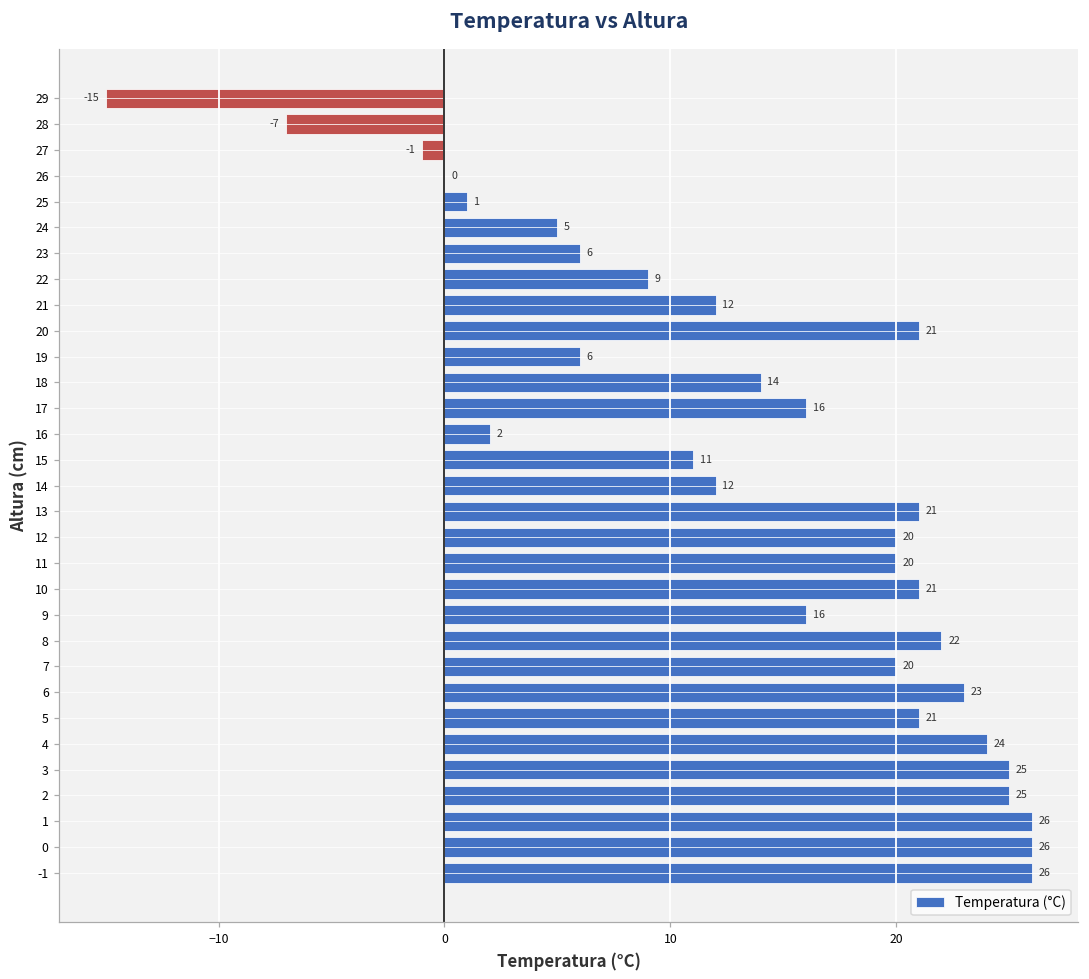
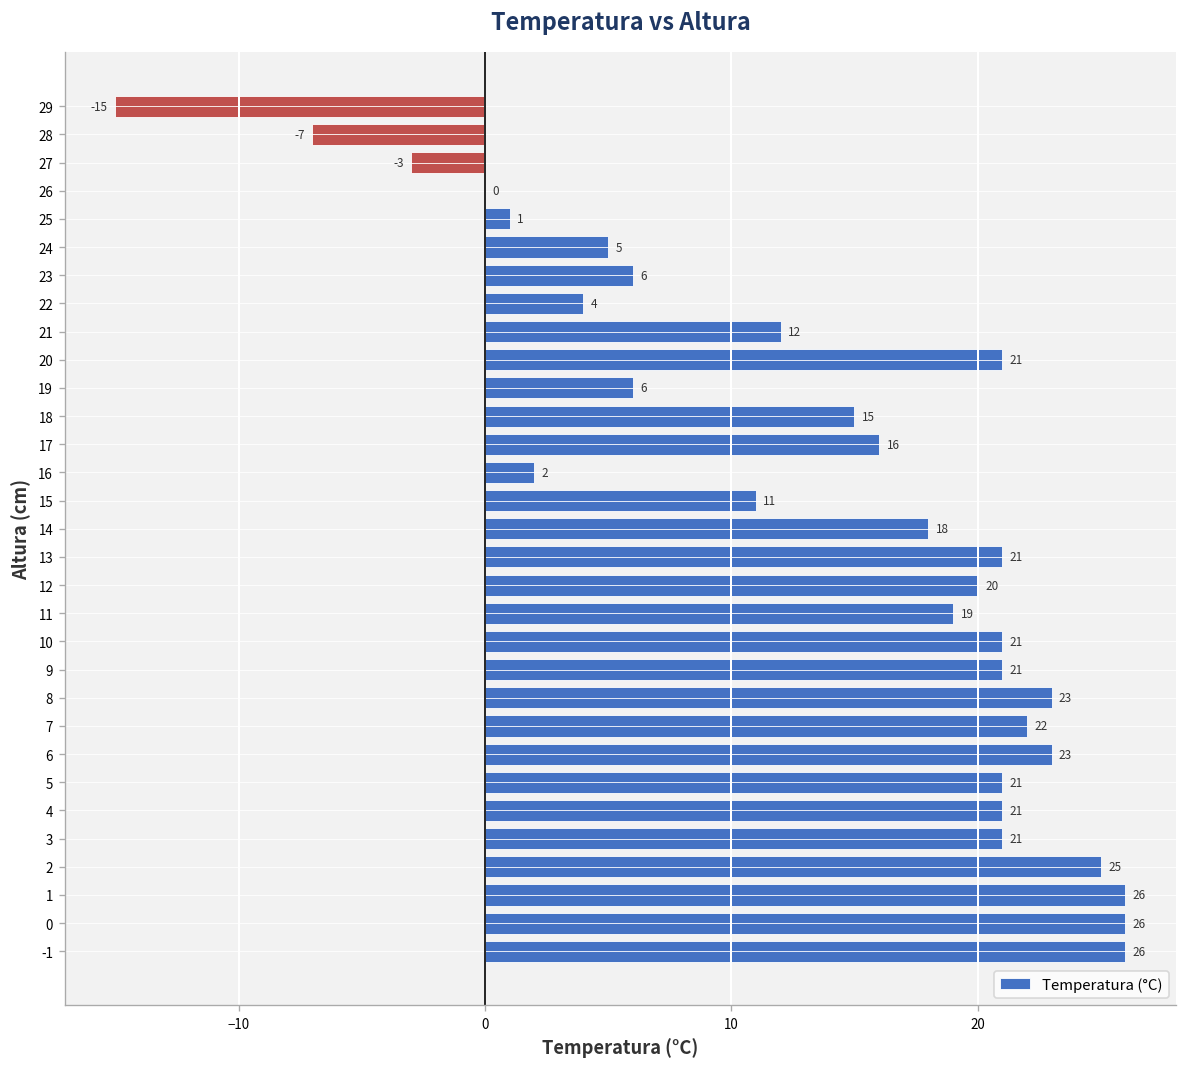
  {
    "29": -15,
    "28": -7,
-   "27": -1,
+   "27": -3,
    "26": 0,
    "25": 1,
    "24": 5,
    "23": 6,
-   "22": 9,
+   "22": 4,
    "21": 12,
    "20": 21,
    "19": 6,
-   "18": 14,
+   "18": 15,
    "17": 16,
    "16": 2,
    "15": 11,
-   "14": 12,
+   "14": 18,
    "13": 21,
    "12": 20,
-   "11": 20,
+   "11": 19,
    "10": 21,
-   "9": 16,
-   "8": 22,
-   "7": 20,
+   "9": 21,
+   "8": 23,
+   "7": 22,
    "6": 23,
    "5": 21,
-   "4": 24,
-   "3": 25,
+   "4": 21,
+   "3": 21,
    "2": 25,
    "1": 26,
    "0": 26,
    "-1": 26
  }
